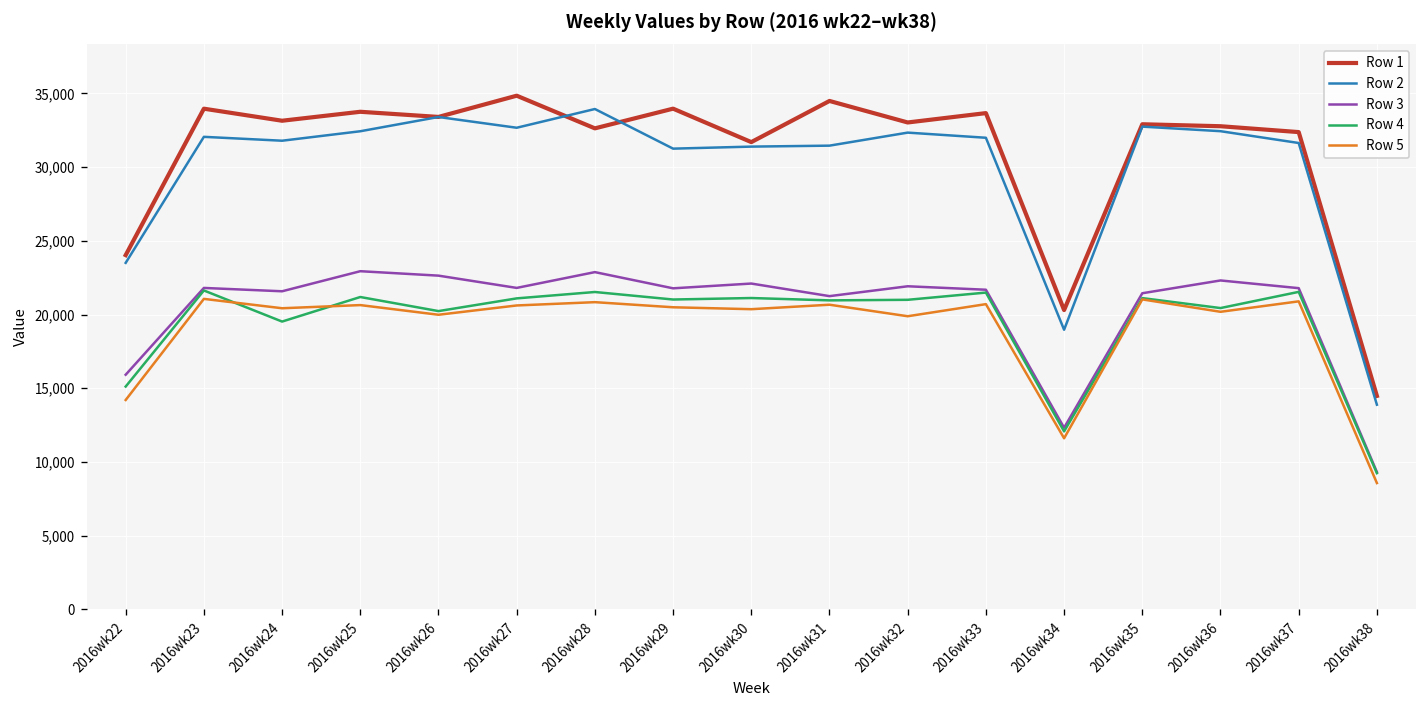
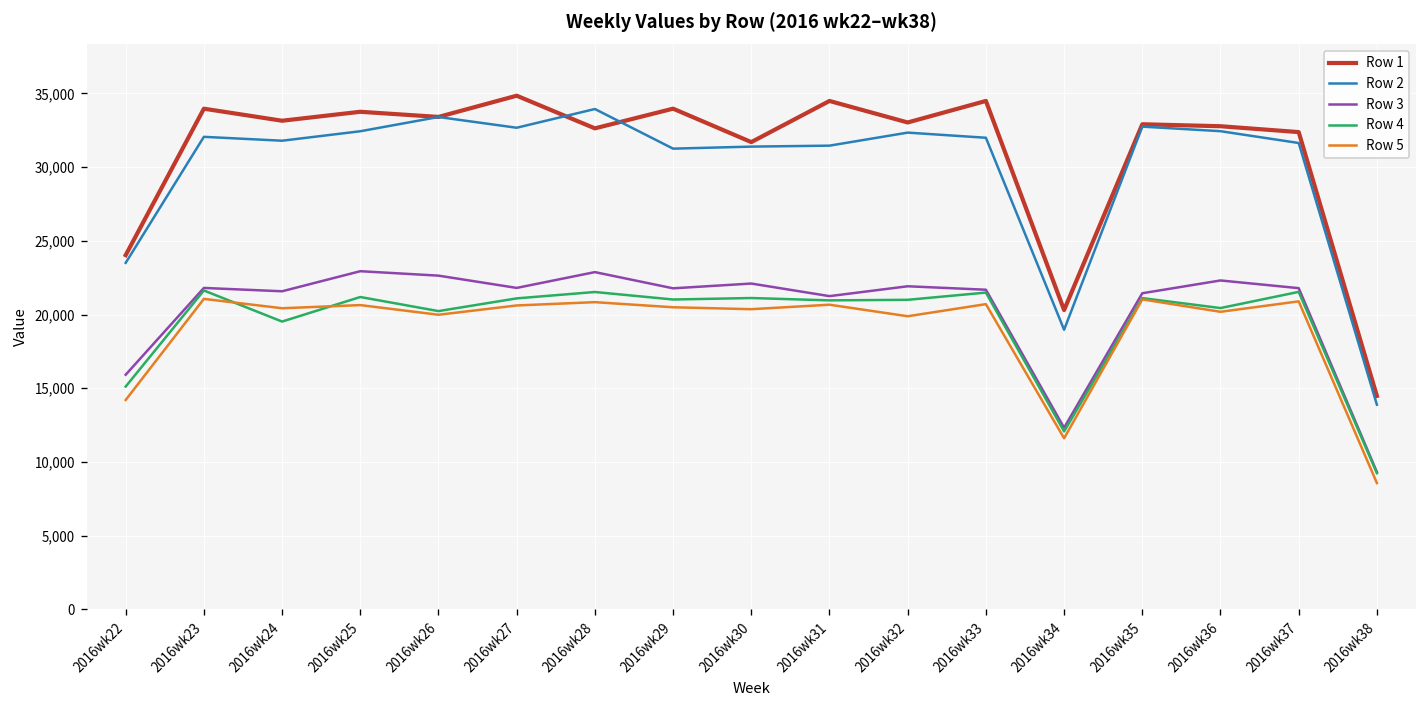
  {
    "Row 1": {
      "2016wk22": "24,000",
      "2016wk23": "34,000",
      "2016wk24": "33,200",
      "2016wk25": "33,800",
      "2016wk27": "34,800",
      "2016wk28": "32,600",
      "2016wk29": "34,000",
      "2016wk30": "31,700",
      "2016wk31": "34,500",
      "2016wk32": "33,000",
-     "2016wk33": "33,700",
+     "2016wk33": "34,500",
      "2016wk34": "20,300",
      "2016wk36": "32,800",
      "2016wk37": "32,400",
      "2016wk38": "14,500"
    },
    "Row 2": {
      "2016wk22": "23,500",
      "2016wk23": "32,100",
      "2016wk24": "31,800",
      "2016wk25": "32,400",
      "2016wk27": "32,700",
      "2016wk28": "33,900",
      "2016wk29": "31,300",
      "2016wk30": "31,400",
      "2016wk31": "31,500",
      "2016wk32": "32,300",
      "2016wk33": "32,000",
      "2016wk34": "19,000",
      "2016wk36": "32,400",
      "2016wk37": "31,600",
      "2016wk38": "13,900"
    },
    "Row 3": {
      "2016wk22": "15,900",
      "2016wk24": "21,600",
      "2016wk25": "22,900",
      "2016wk26": "22,600",
      "2016wk27": "21,800",
      "2016wk28": "22,900",
      "2016wk29": "21,800",
      "2016wk30": "22,100",
      "2016wk31": "21,200",
      "2016wk32": "21,900",
      "2016wk34": "12,300",
      "2016wk35": "21,400",
      "2016wk36": "22,300",
      "2016wk37": "21,800"
    },
    "Row 4": {
      "2016wk22": "15,100",
      "2016wk24": "19,500",
      "2016wk25": "21,200",
      "2016wk26": "20,200",
      "2016wk27": "21,100",
      "2016wk28": "21,500",
      "2016wk29": "21,000",
      "2016wk30": "21,100",
      "2016wk31": "21,000",
      "2016wk32": "21,000",
      "2016wk34": "12,100",
      "2016wk36": "20,400",
      "2016wk37": "21,500"
    },
    "Row 5": {
      "2016wk22": "14,200",
      "2016wk23": "21,100",
      "2016wk24": "20,400",
      "2016wk25": "20,600",
      "2016wk26": "20,000",
      "2016wk27": "20,600",
      "2016wk28": "20,800",
      "2016wk29": "20,500",
      "2016wk30": "20,400",
      "2016wk31": "20,700",
      "2016wk32": "19,900",
      "2016wk33": "20,700",
      "2016wk34": "11,600",
      "2016wk36": "20,200",
      "2016wk37": "20,900",
      "2016wk38": "8,600"
    }
  }
